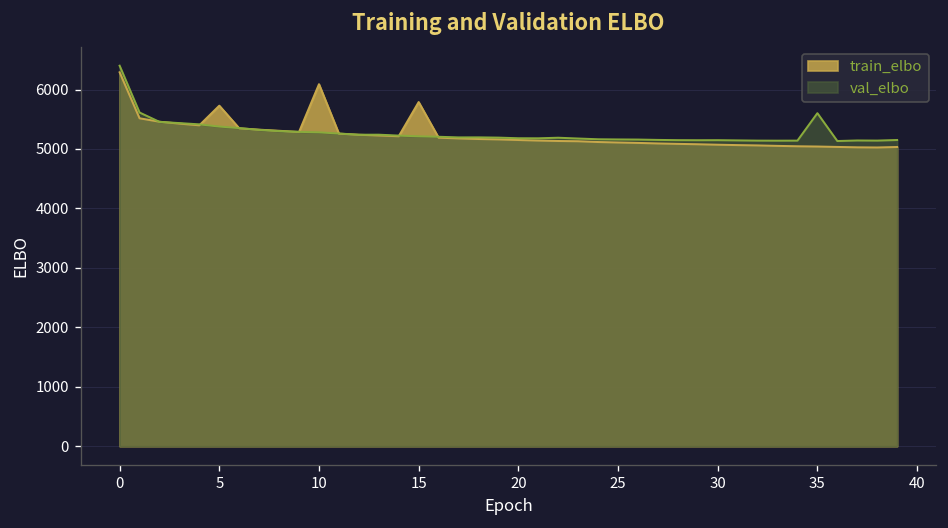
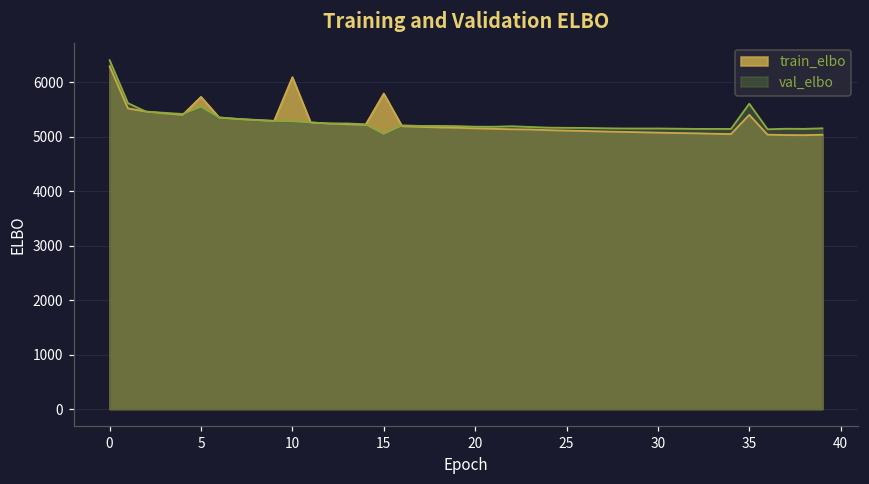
  {
    "train_elbo": {
      "0": 6300,
      "5": 5700,
      "10": 6100,
      "15": 5800,
      "30": 5100,
-     "35": 5000
+     "35": 5400
    },
    "val_elbo": {
      "0": 6400,
-     "5": 5400,
+     "5": 5500,
      "10": 5300,
-     "15": 5200,
+     "15": 5000,
      "30": 5100,
      "35": 5600
    }
  }
